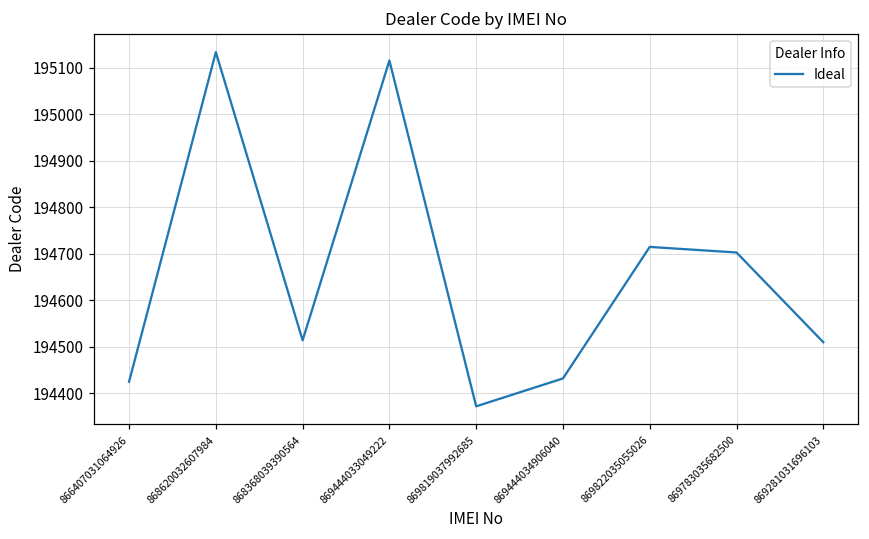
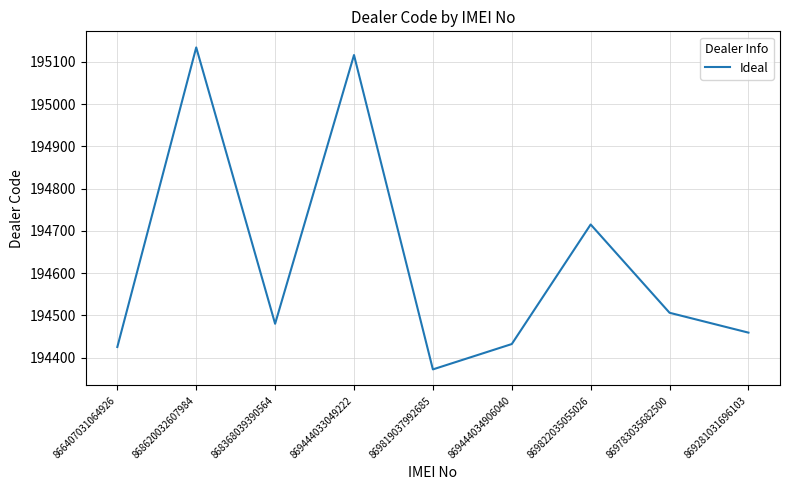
  {
    "866407031064926": 194430,
    "868620032607984": 195130,
-   "868368039390564": 194510,
+   "868368039390564": 194480,
    "869444033049222": 195120,
    "869819037992685": 194370,
    "869444034906040": 194430,
    "869822035055026": 194720,
-   "869783035682500": 194700,
-   "869281031696103": 194510
+   "869783035682500": 194510,
+   "869281031696103": 194460
  }
